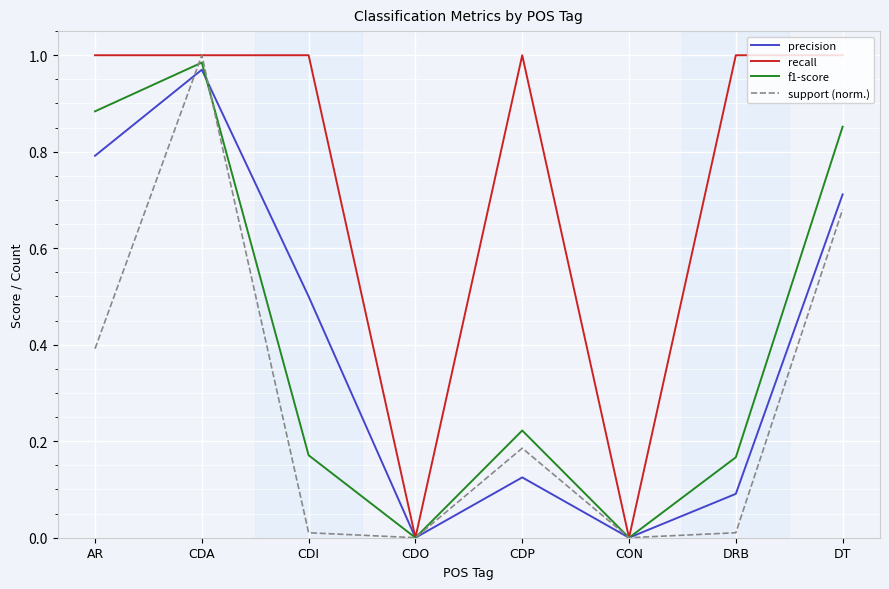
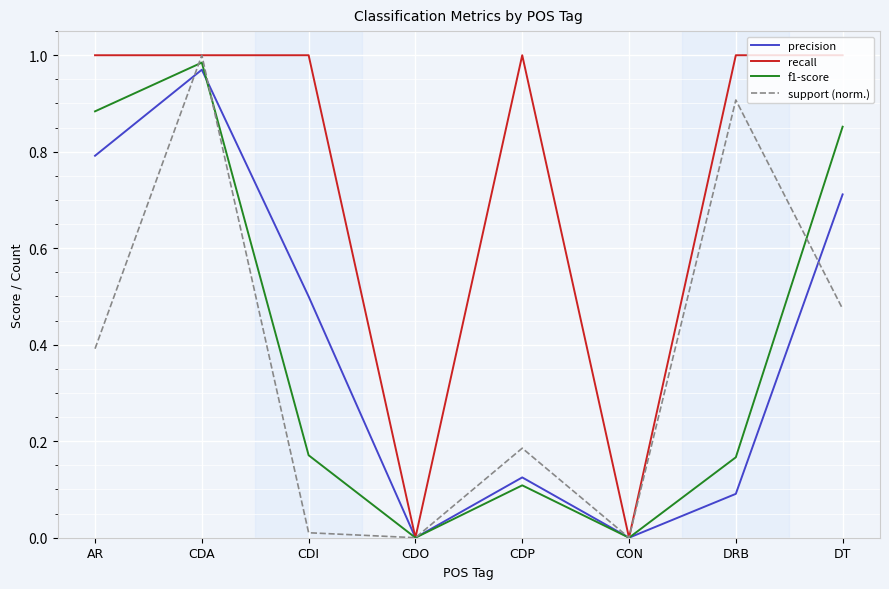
  {
    "precision": {
      "AR": 0.79,
      "CDA": 0.97,
      "CDI": 0.50,
      "CDP": 0.13,
      "DRB": 0.09,
      "DT": 0.71
    },
    "recall": {
      "AR": 1.00,
      "CDI": 1.00,
      "CDP": 1.00,
      "DRB": 1.00
    },
    "f1-score": {
      "AR": 0.88,
      "CDA": 0.98,
      "CDI": 0.17,
-     "CDP": 0.22,
+     "CDP": 0.11,
      "DRB": 0.17,
      "DT": 0.85
    },
    "support (norm.)": {
      "AR": 0.39,
      "CDI": 0.01,
      "CDP": 0.19,
-     "DRB": 0.01,
-     "DT": 0.68
+     "DRB": 0.91,
+     "DT": 0.47
    }
  }
